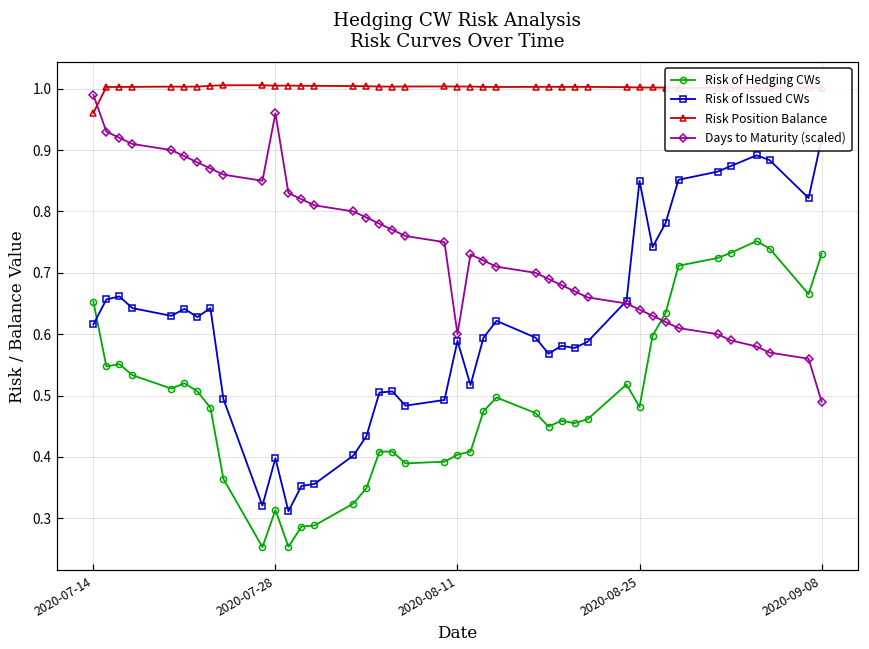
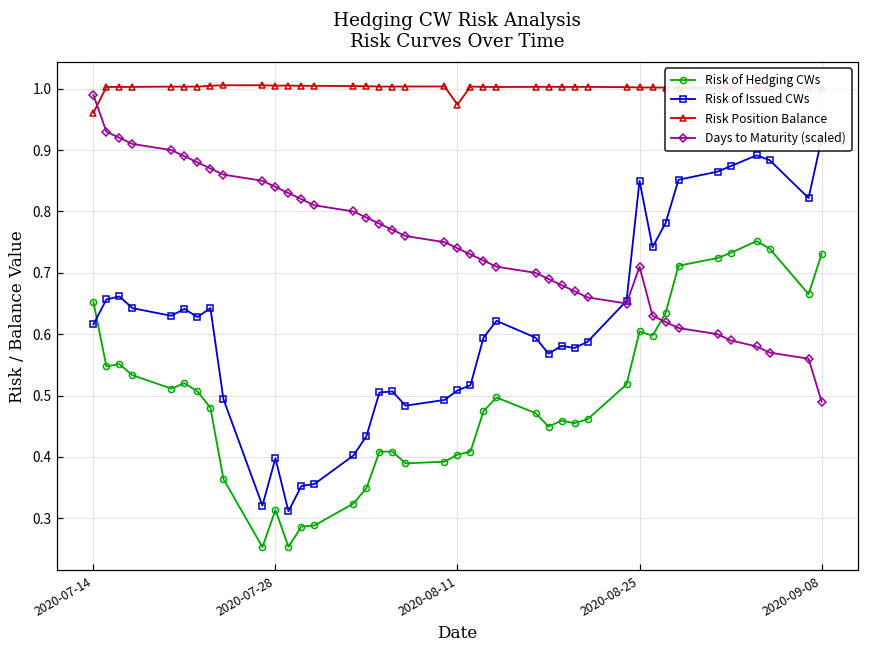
  {
    "Risk of Hedging CWs": {
      "2020-07-14": 0.65,
      "2020-07-28": 0.31,
      "2020-08-11": 0.40,
-     "2020-08-25": 0.48,
+     "2020-08-25": 0.60,
      "2020-09-08": 0.73
    },
    "Risk of Issued CWs": {
      "2020-07-14": 0.62,
      "2020-07-28": 0.40,
-     "2020-08-11": 0.59,
+     "2020-08-11": 0.51,
      "2020-08-25": 0.85
    },
    "Risk Position Balance": {
      "2020-07-14": 0.96,
      "2020-07-28": 1.00,
-     "2020-08-11": 1.00,
+     "2020-08-11": 0.97,
      "2020-08-25": 1.00
    },
    "Days to Maturity (scaled)": {
      "2020-07-14": 0.99,
-     "2020-07-28": 0.96,
-     "2020-08-11": 0.60,
-     "2020-08-25": 0.64,
+     "2020-07-28": 0.84,
+     "2020-08-11": 0.74,
+     "2020-08-25": 0.71,
      "2020-09-08": 0.49
    }
  }
